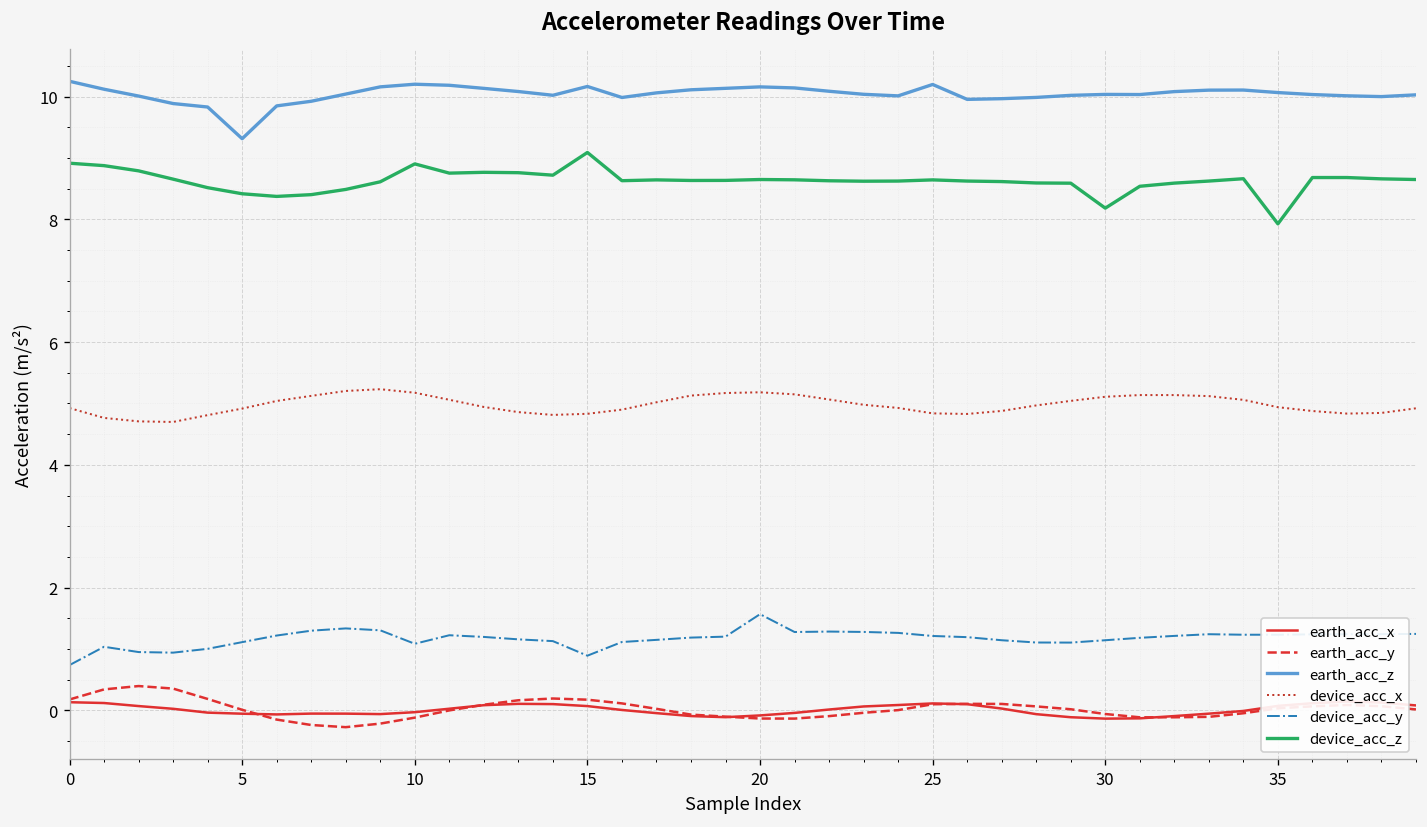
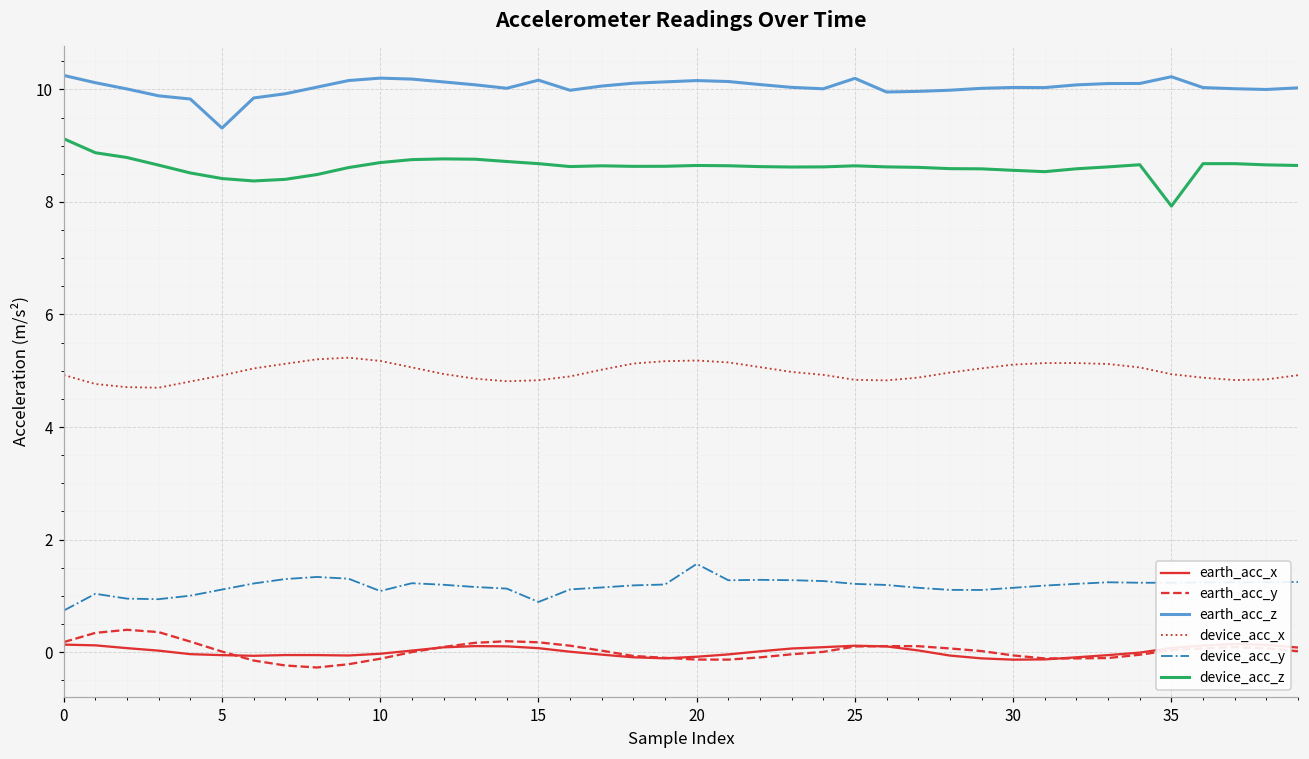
  {
    "earth_acc_z": {
      "0": 10.2,
      "5": 9.3,
      "10": 10.2,
      "15": 10.2,
      "20": 10.2,
      "25": 10.2,
      "30": 10.0,
-     "35": 10.1
+     "35": 10.2
    },
    "device_acc_y": {
      "0": 0.7,
      "5": 1.1,
      "10": 1.1,
      "15": 0.9,
      "20": 1.6,
      "25": 1.2,
      "30": 1.1
    },
    "device_acc_z": {
-     "0": 8.9,
+     "0": 9.1,
      "5": 8.4,
-     "10": 8.9,
-     "15": 9.1,
+     "10": 8.7,
+     "15": 8.7,
      "20": 8.6,
      "25": 8.6,
-     "30": 8.2,
+     "30": 8.6,
      "35": 7.9
    }
  }
